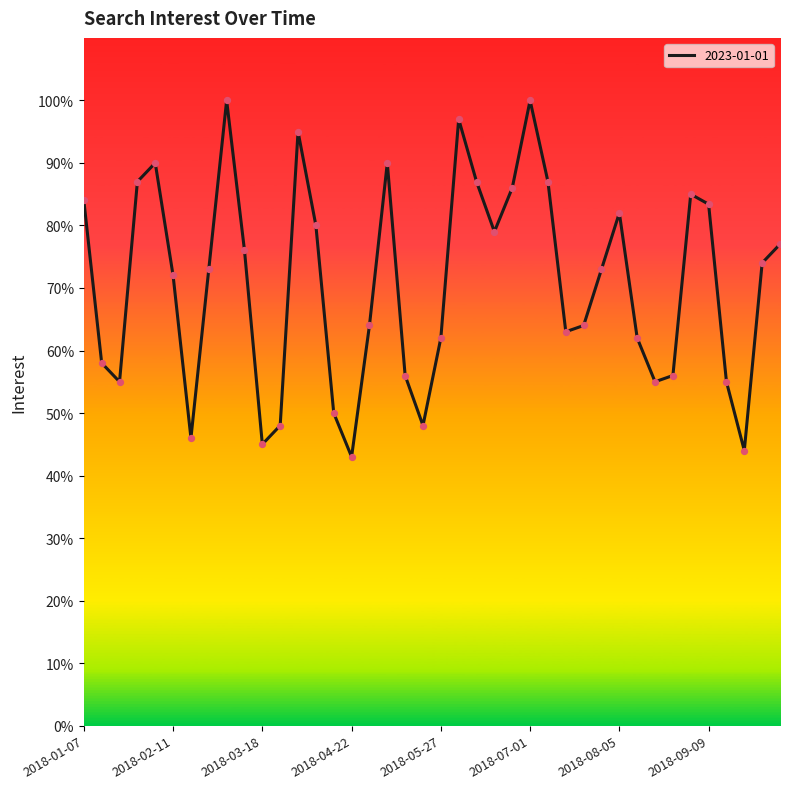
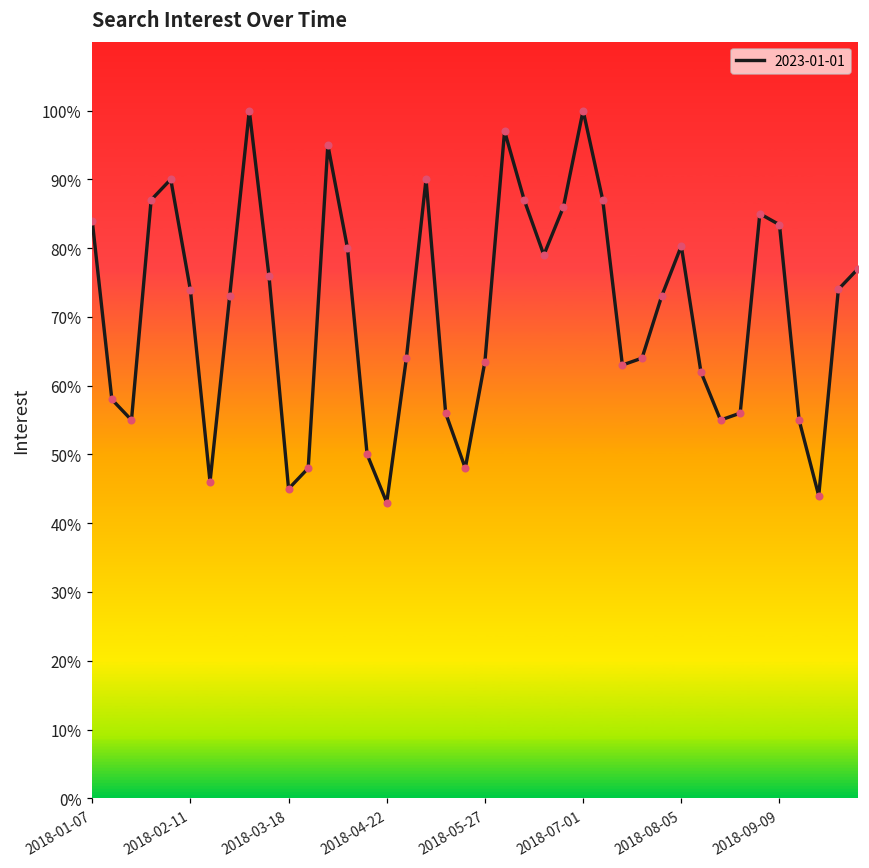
  {
    "2018-01-07": "84%",
-   "2018-02-11": "72%",
+   "2018-02-11": "74%",
    "2018-03-18": "45%",
    "2018-04-22": "43%",
-   "2018-05-27": "62%",
+   "2018-05-27": "64%",
    "2018-07-01": "100%",
-   "2018-08-05": "82%",
+   "2018-08-05": "80%",
    "2018-09-09": "83%"
  }
